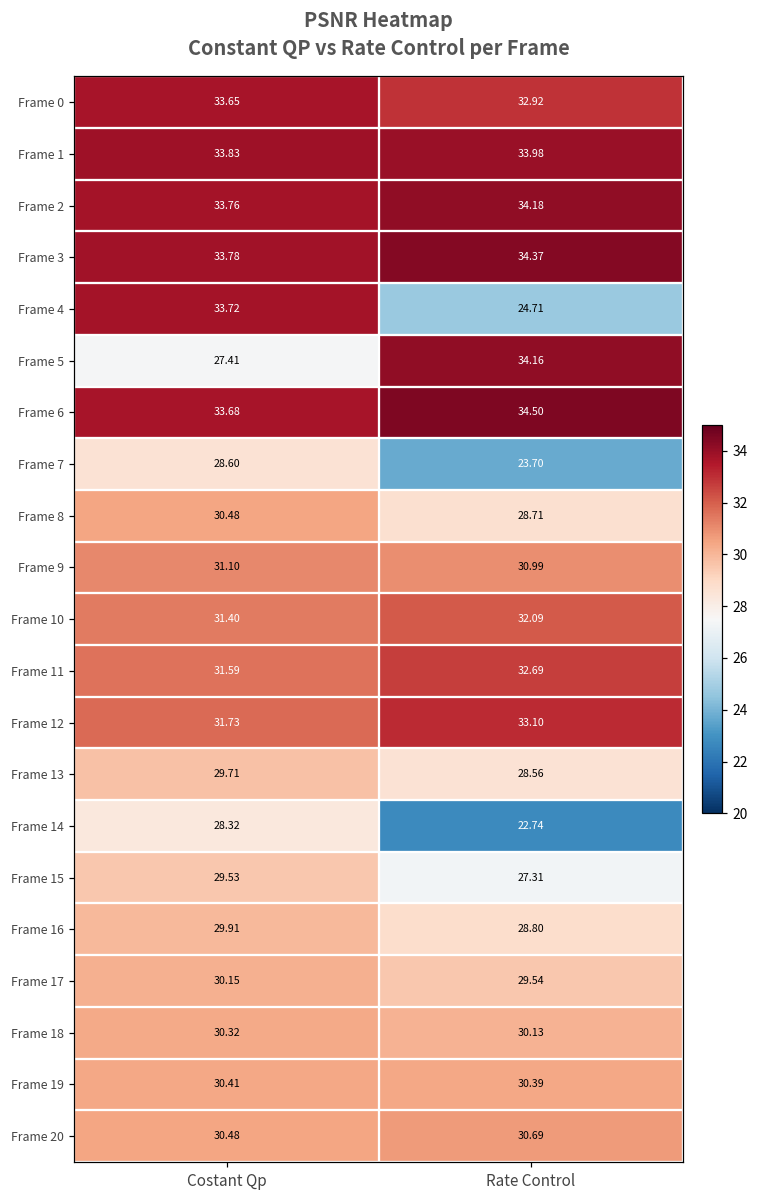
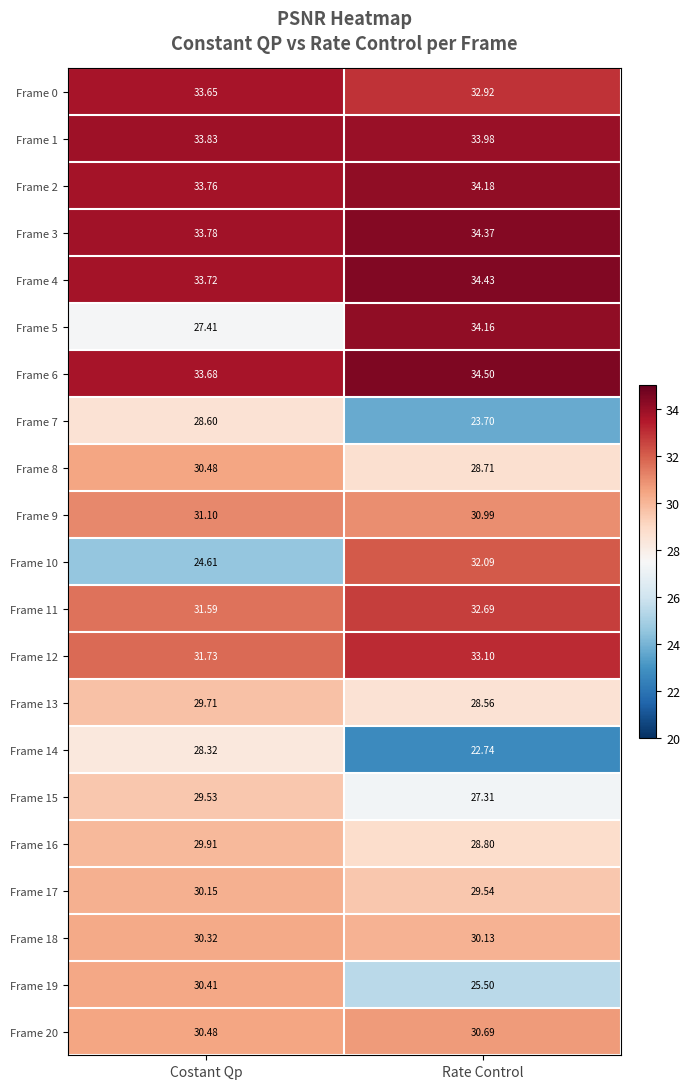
  {
    "Frame 0": {
      "Costant Qp": 33.65,
      "Rate Control": 32.92
    },
    "Frame 1": {
      "Costant Qp": 33.83,
      "Rate Control": 33.98
    },
    "Frame 2": {
      "Costant Qp": 33.76,
      "Rate Control": 34.18
    },
    "Frame 3": {
      "Costant Qp": 33.78,
      "Rate Control": 34.37
    },
    "Frame 4": {
      "Costant Qp": 33.72,
-     "Rate Control": 24.71
+     "Rate Control": 34.43
    },
    "Frame 5": {
      "Costant Qp": 27.41,
      "Rate Control": 34.16
    },
    "Frame 6": {
      "Costant Qp": 33.68,
      "Rate Control": 34.50
    },
    "Frame 7": {
      "Costant Qp": 28.60,
      "Rate Control": 23.70
    },
    "Frame 8": {
      "Costant Qp": 30.48,
      "Rate Control": 28.71
    },
    "Frame 9": {
      "Costant Qp": 31.10,
      "Rate Control": 30.99
    },
    "Frame 10": {
-     "Costant Qp": 31.40,
+     "Costant Qp": 24.61,
      "Rate Control": 32.09
    },
    "Frame 11": {
      "Costant Qp": 31.59,
      "Rate Control": 32.69
    },
    "Frame 12": {
      "Costant Qp": 31.73,
      "Rate Control": 33.10
    },
    "Frame 13": {
      "Costant Qp": 29.71,
      "Rate Control": 28.56
    },
    "Frame 14": {
      "Costant Qp": 28.32,
      "Rate Control": 22.74
    },
    "Frame 15": {
      "Costant Qp": 29.53,
      "Rate Control": 27.31
    },
    "Frame 16": {
      "Costant Qp": 29.91,
      "Rate Control": 28.80
    },
    "Frame 17": {
      "Costant Qp": 30.15,
      "Rate Control": 29.54
    },
    "Frame 18": {
      "Costant Qp": 30.32,
      "Rate Control": 30.13
    },
    "Frame 19": {
      "Costant Qp": 30.41,
-     "Rate Control": 30.39
+     "Rate Control": 25.50
    },
    "Frame 20": {
      "Costant Qp": 30.48,
      "Rate Control": 30.69
    }
  }
